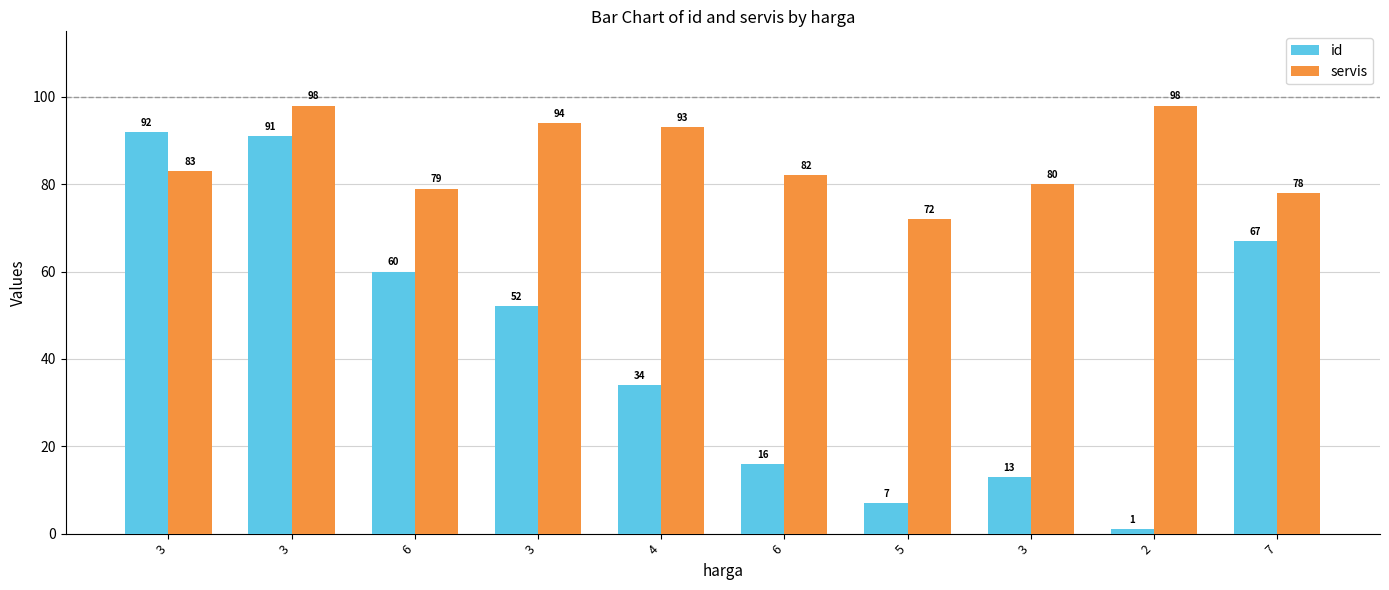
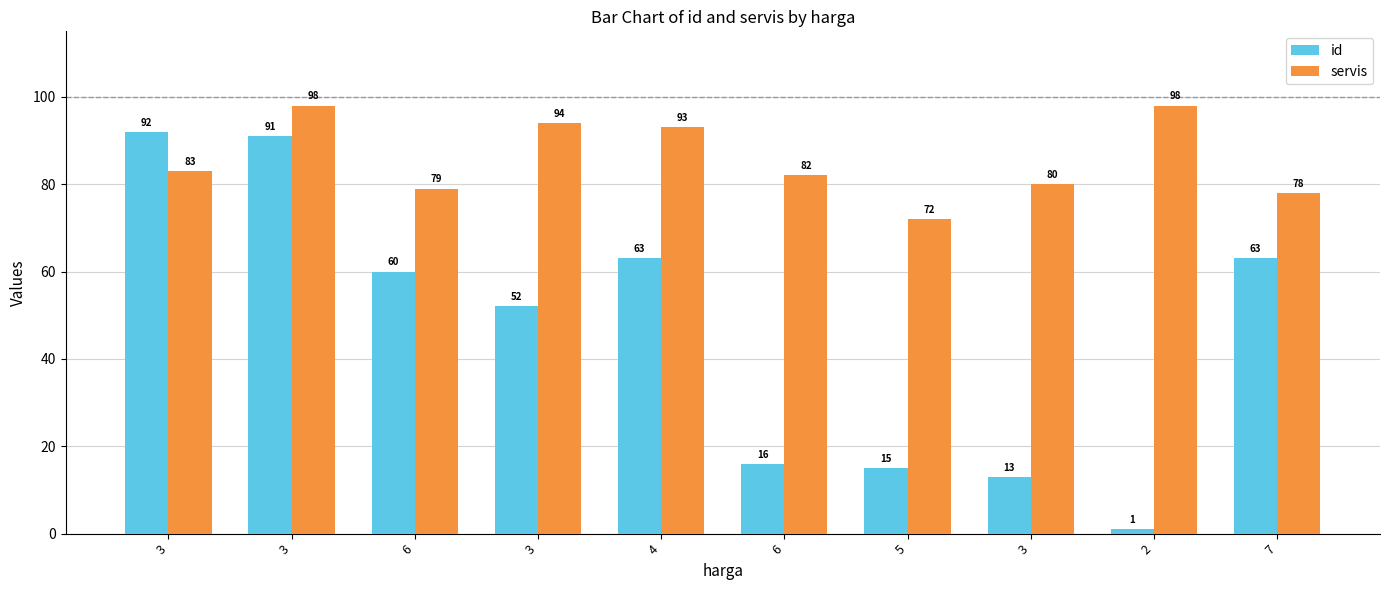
  {
    "id": {
-     "4": 34,
-     "5": 7,
+     "4": 63,
+     "5": 15,
      "2": 1,
-     "7": 67
+     "7": 63
    },
    "servis": {
      "4": 93,
      "5": 72,
      "2": 98,
      "7": 78
    }
  }
